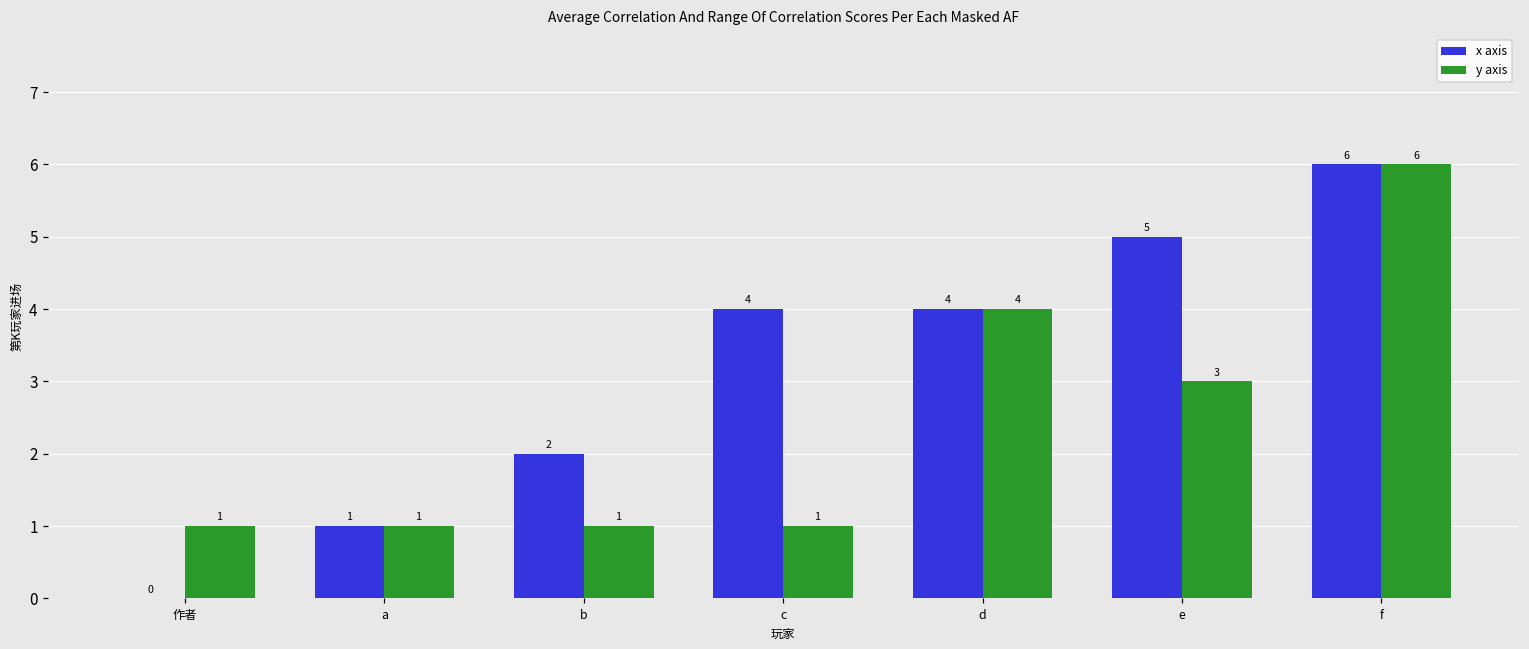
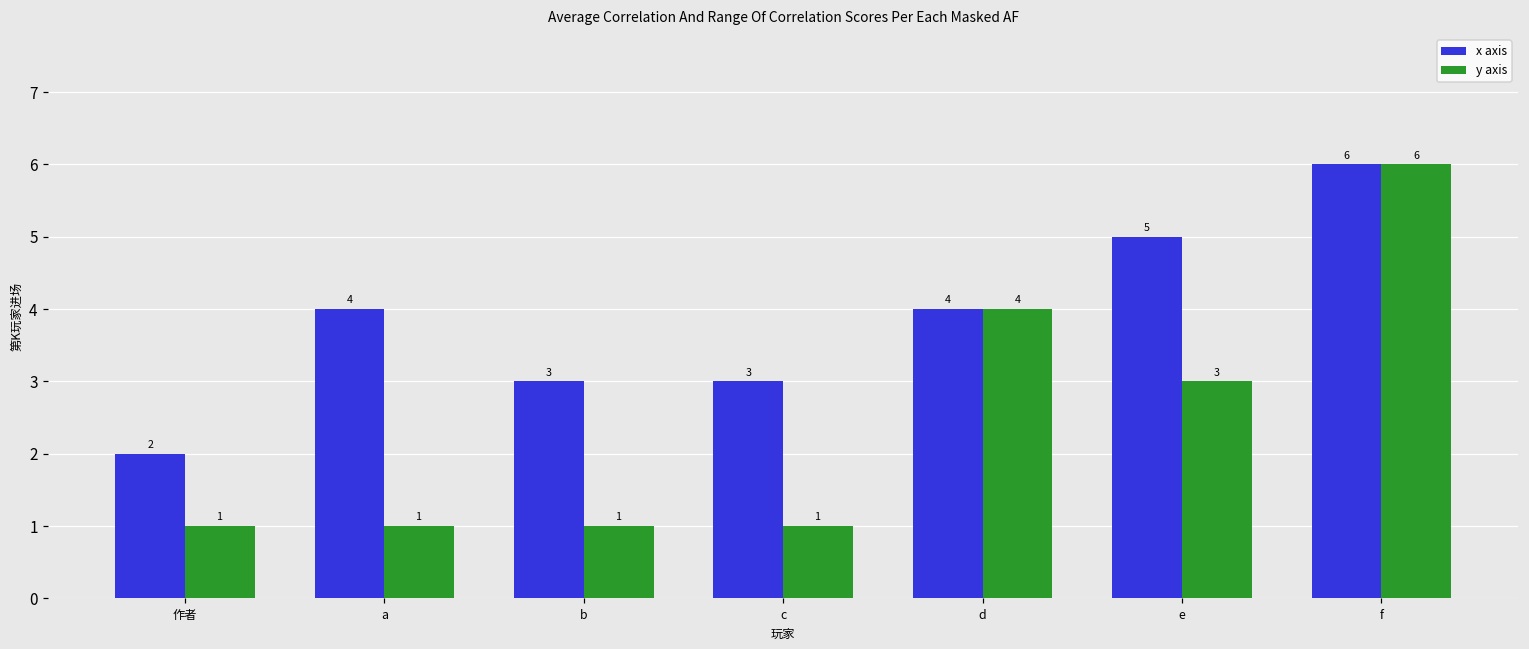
  {
    "x axis": {
-     "作者": 0,
-     "a": 1,
-     "b": 2,
-     "c": 4,
+     "作者": 2,
+     "a": 4,
+     "b": 3,
+     "c": 3,
      "d": 4,
      "e": 5,
      "f": 6
    },
    "y axis": {
      "作者": 1,
      "a": 1,
      "b": 1,
      "c": 1,
      "d": 4,
      "e": 3,
      "f": 6
    }
  }
